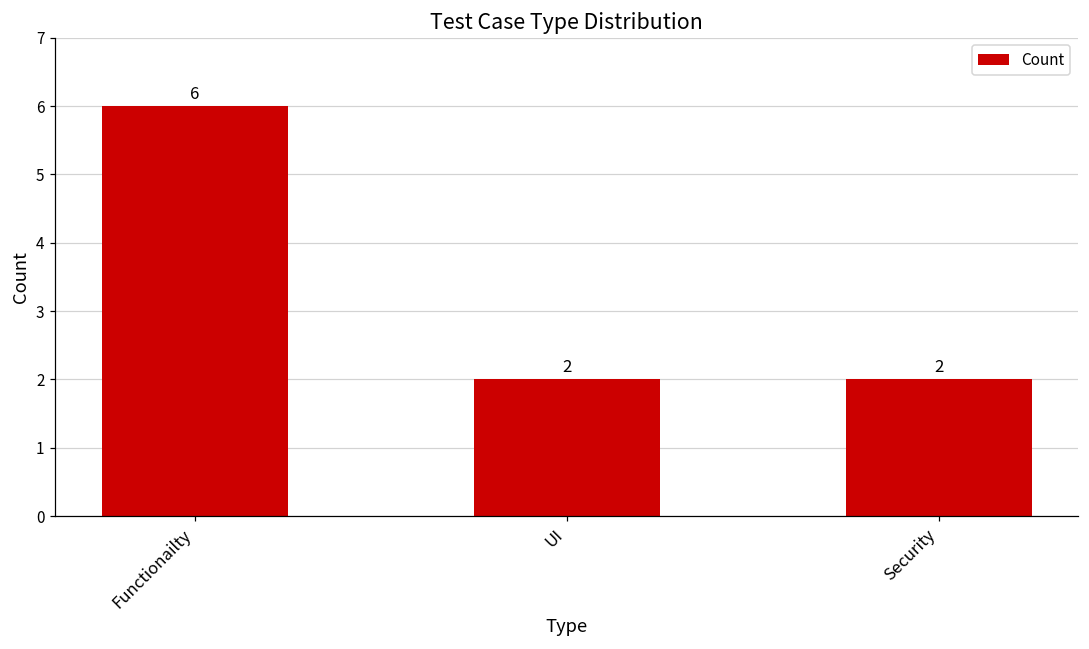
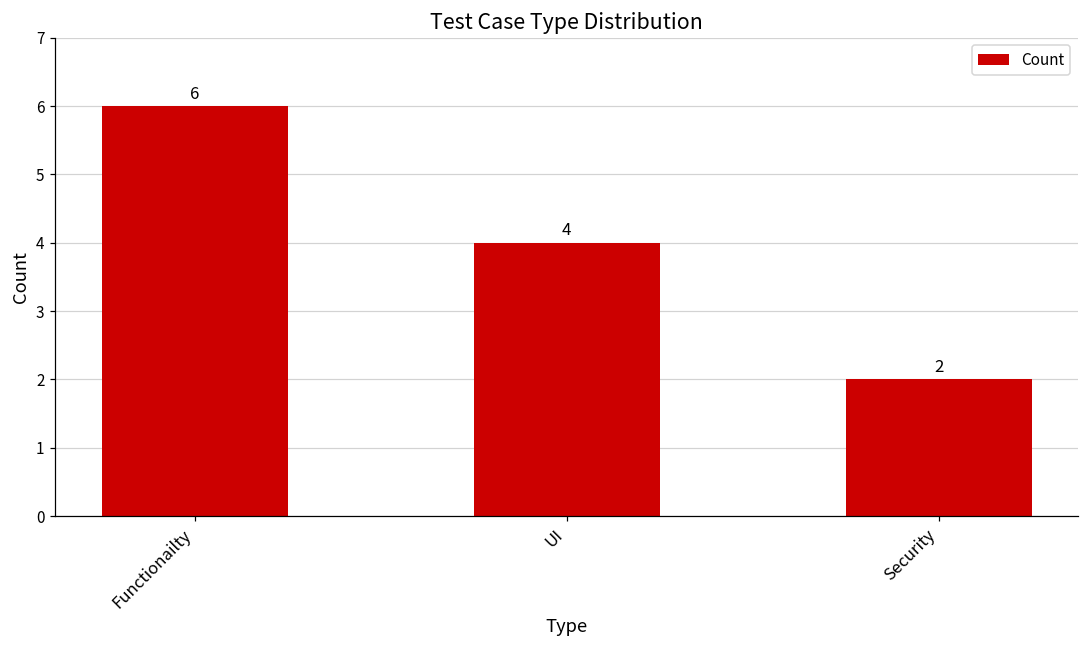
  {
    "Functionailty": 6,
-   "UI": 2,
+   "UI": 4,
    "Security": 2
  }
